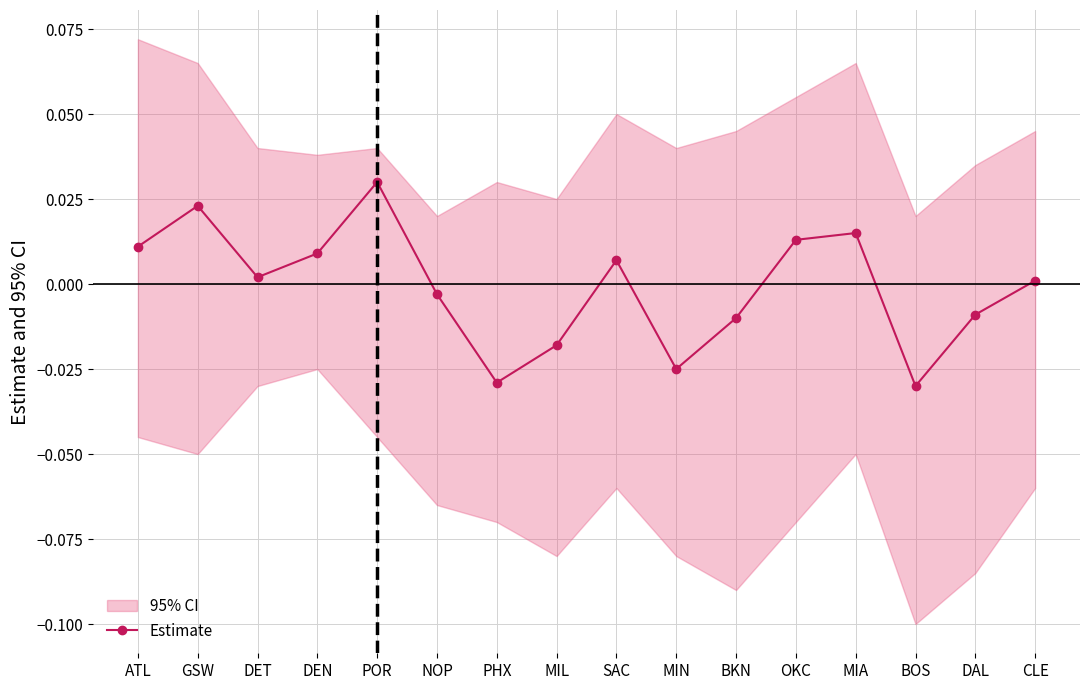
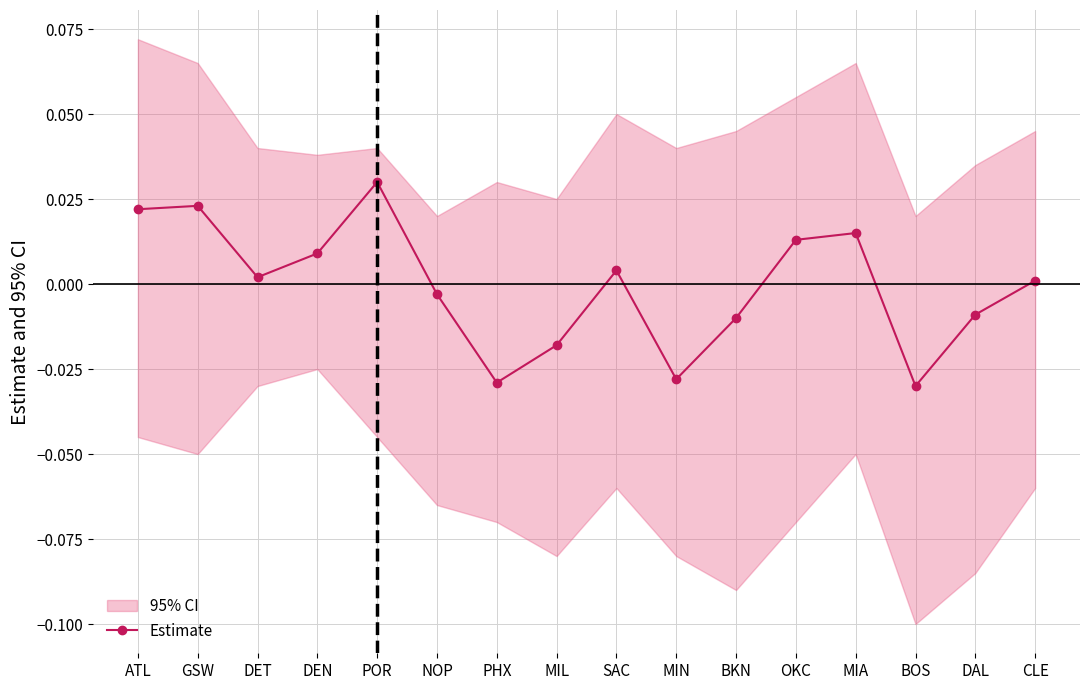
  {
    "Estimate": {
-     "ATL": 0.011,
+     "ATL": 0.022,
      "GSW": 0.023,
      "DET": 0.002,
      "DEN": 0.009,
      "POR": 0.030,
      "NOP": -0.003,
      "PHX": -0.029,
      "MIL": -0.018,
-     "SAC": 0.007,
-     "MIN": -0.025,
+     "SAC": 0.004,
+     "MIN": -0.028,
      "BKN": -0.010,
      "OKC": 0.013,
      "MIA": 0.015,
      "BOS": -0.030,
      "DAL": -0.009,
      "CLE": 0.001
    }
  }
